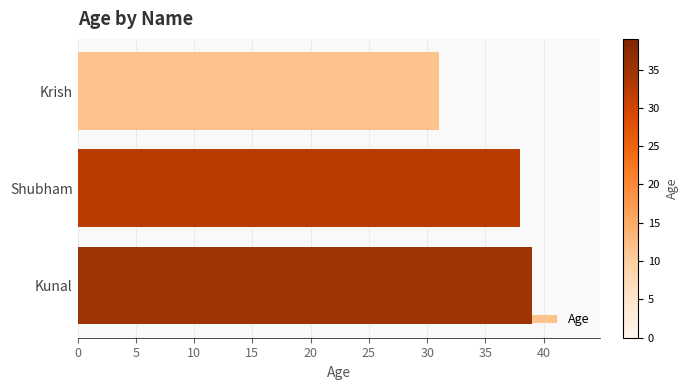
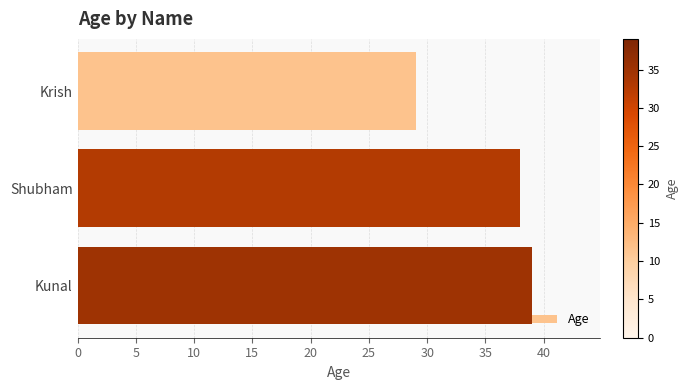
  {
-   "Krish": 31,
+   "Krish": 29,
    "Shubham": 38,
    "Kunal": 39
  }
